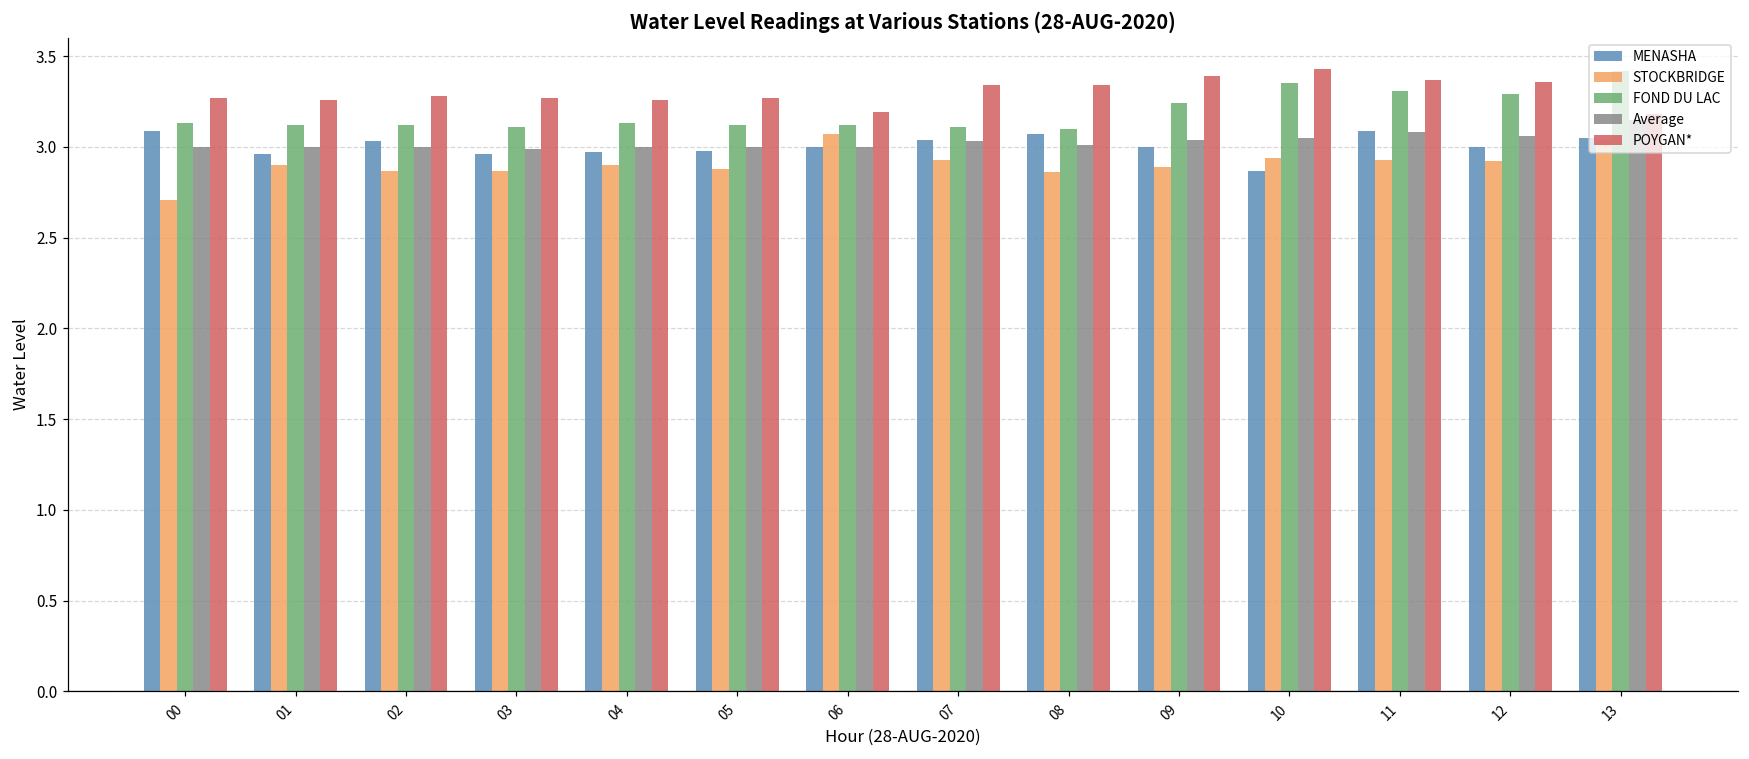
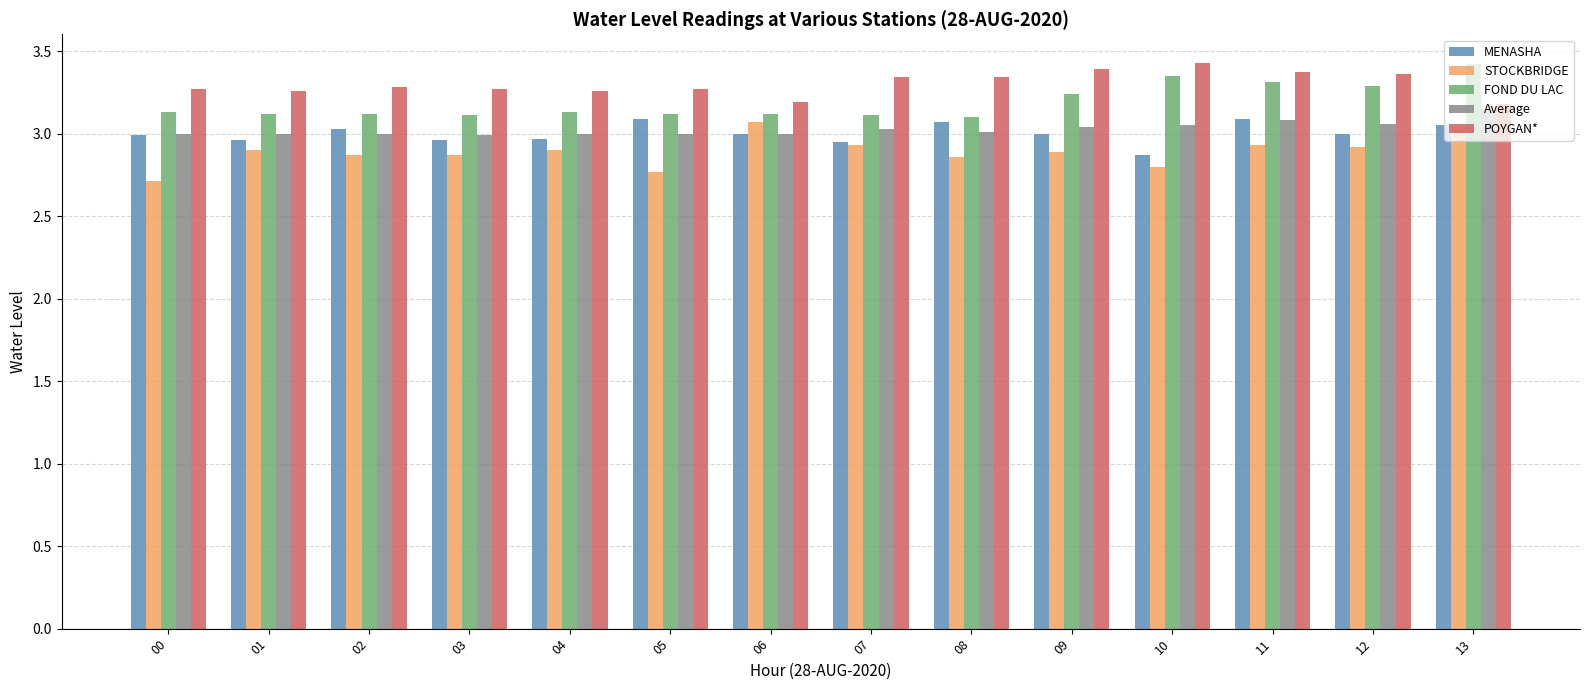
  {
    "MENASHA": {
-     "00": 3.09,
+     "00": 2.99,
      "01": 2.96,
      "02": 3.03,
      "03": 2.96,
      "04": 2.97,
-     "05": 2.98,
+     "05": 3.09,
      "06": 3.00,
-     "07": 3.04,
+     "07": 2.95,
      "08": 3.07,
      "09": 3.00,
      "10": 2.87,
      "11": 3.09,
      "12": 3.00,
      "13": 3.05
    },
    "STOCKBRIDGE": {
      "00": 2.71,
      "01": 2.90,
      "02": 2.87,
      "03": 2.87,
      "04": 2.90,
-     "05": 2.88,
+     "05": 2.77,
      "06": 3.07,
      "07": 2.93,
      "08": 2.86,
      "09": 2.89,
-     "10": 2.94,
+     "10": 2.80,
      "11": 2.93,
      "12": 2.92
    },
    "POYGAN*": {
      "00": 3.27,
      "01": 3.26,
      "02": 3.28,
      "03": 3.27,
      "04": 3.26,
      "05": 3.27,
      "06": 3.19,
      "07": 3.34,
      "08": 3.34,
      "09": 3.39,
      "10": 3.43,
      "11": 3.37,
      "12": 3.36
    }
  }
